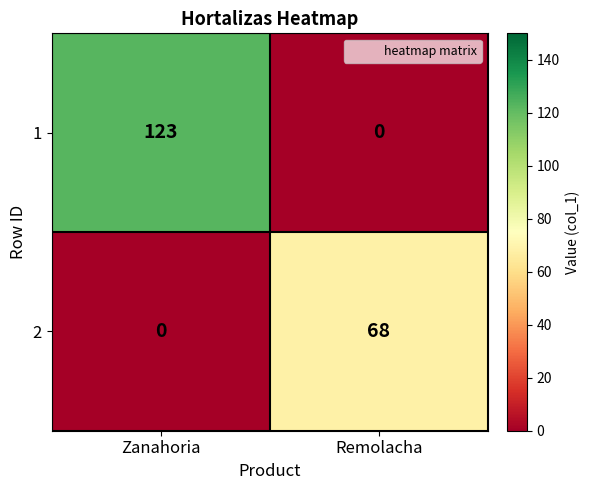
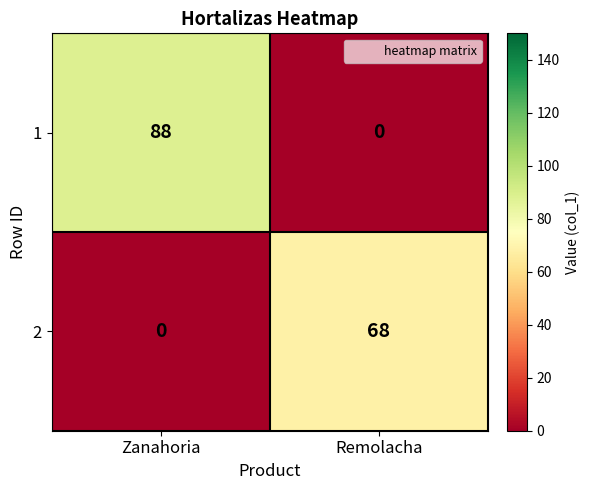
  {
    "1": {
-     "Zanahoria": 123,
+     "Zanahoria": 88,
      "Remolacha": 0
    },
    "2": {
      "Zanahoria": 0,
      "Remolacha": 68
    }
  }
